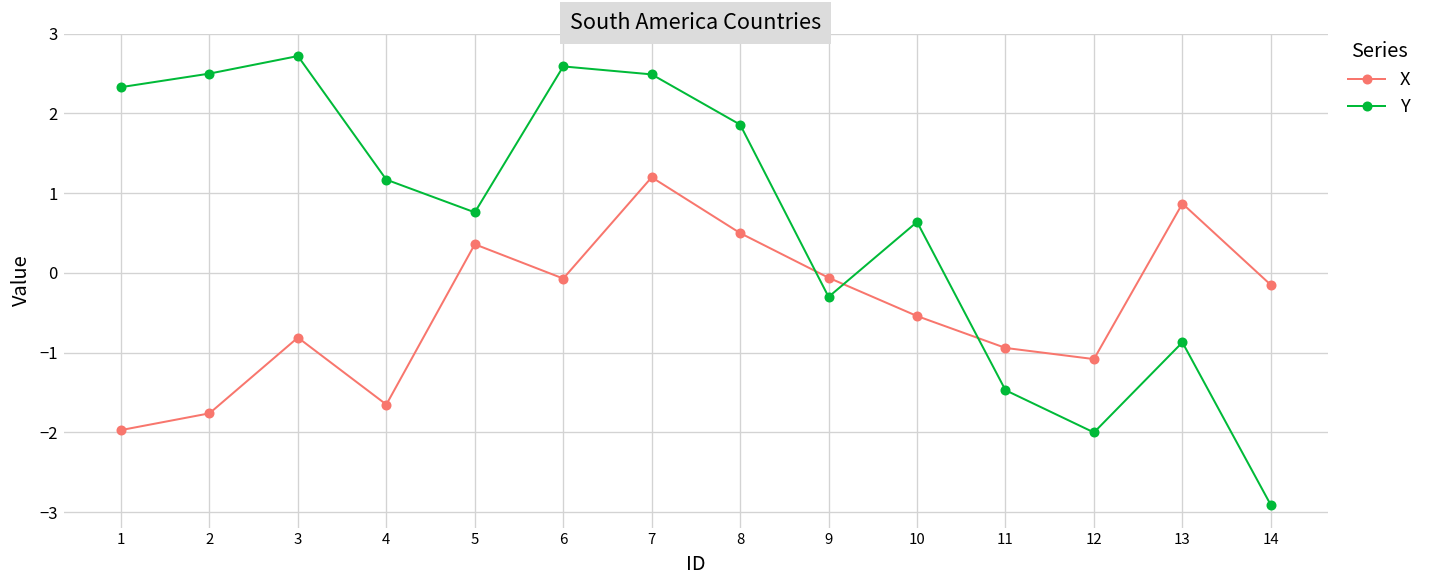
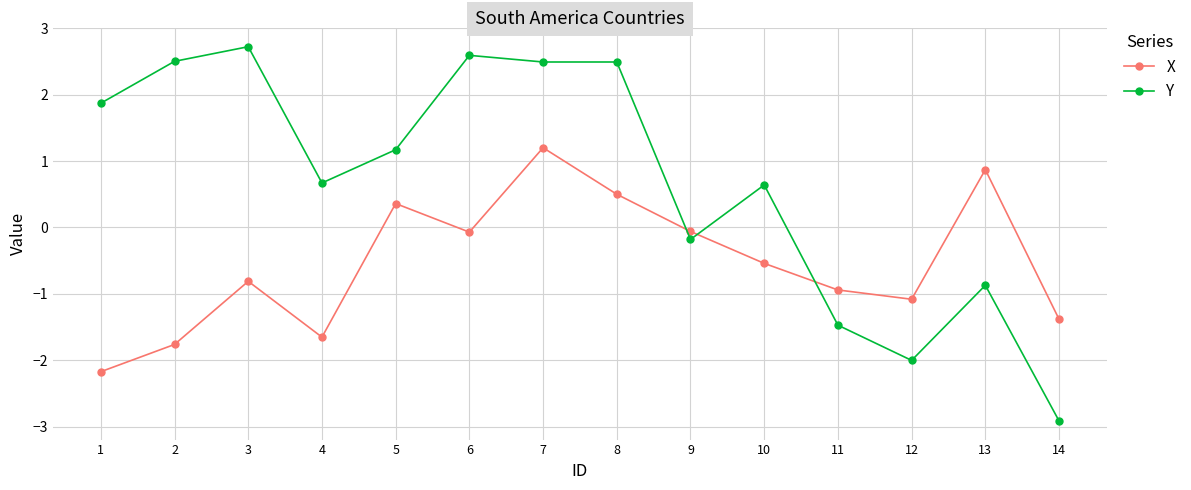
  {
    "X": {
-     "1": -2.0,
+     "1": -2.2,
      "2": -1.8,
      "3": -0.8,
      "4": -1.7,
      "5": 0.4,
      "6": -0.1,
      "7": 1.2,
      "8": 0.5,
      "9": -0.1,
      "10": -0.5,
      "11": -0.9,
      "12": -1.1,
      "13": 0.9,
-     "14": -0.2
+     "14": -1.4
    },
    "Y": {
-     "1": 2.3,
+     "1": 1.9,
      "2": 2.5,
      "3": 2.7,
-     "4": 1.2,
-     "5": 0.8,
+     "4": 0.7,
+     "5": 1.2,
      "6": 2.6,
      "7": 2.5,
-     "8": 1.9,
-     "9": -0.3,
+     "8": 2.5,
+     "9": -0.2,
      "10": 0.6,
      "11": -1.5,
      "12": -2.0,
      "13": -0.9,
      "14": -2.9
    }
  }
